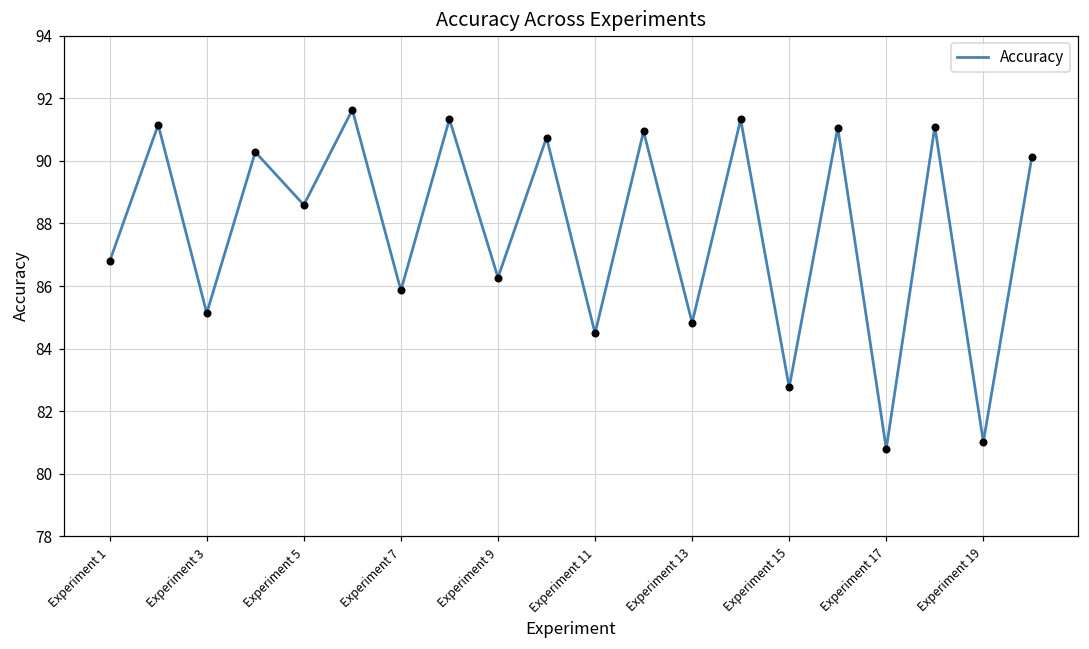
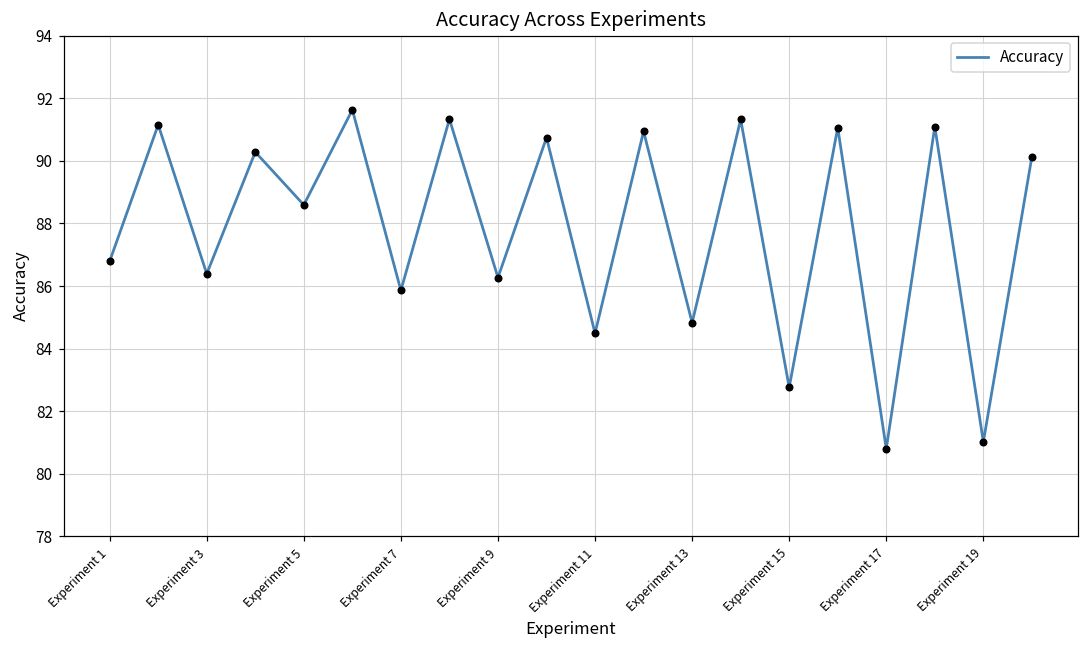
  {
    "Experiment 1": 86.8,
-   "Experiment 3": 85.1,
+   "Experiment 3": 86.4,
    "Experiment 5": 88.6,
    "Experiment 7": 85.9,
    "Experiment 9": 86.3,
    "Experiment 11": 84.5,
    "Experiment 13": 84.8,
    "Experiment 15": 82.8,
    "Experiment 17": 80.8,
    "Experiment 19": 81.0
  }
